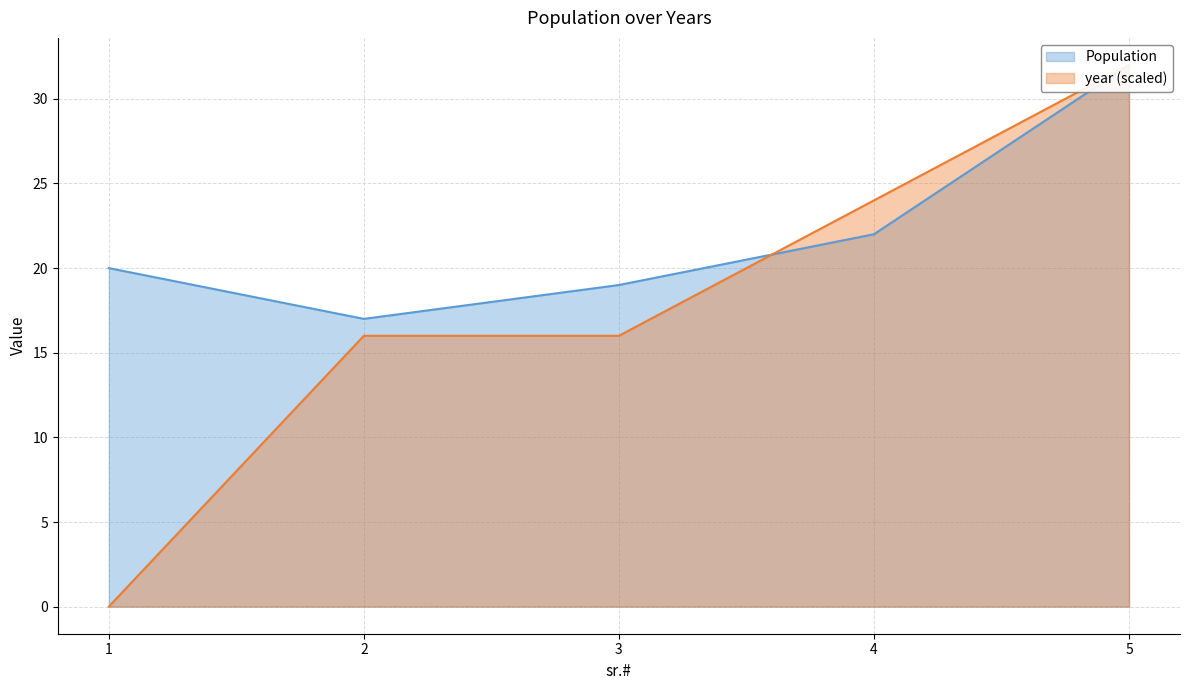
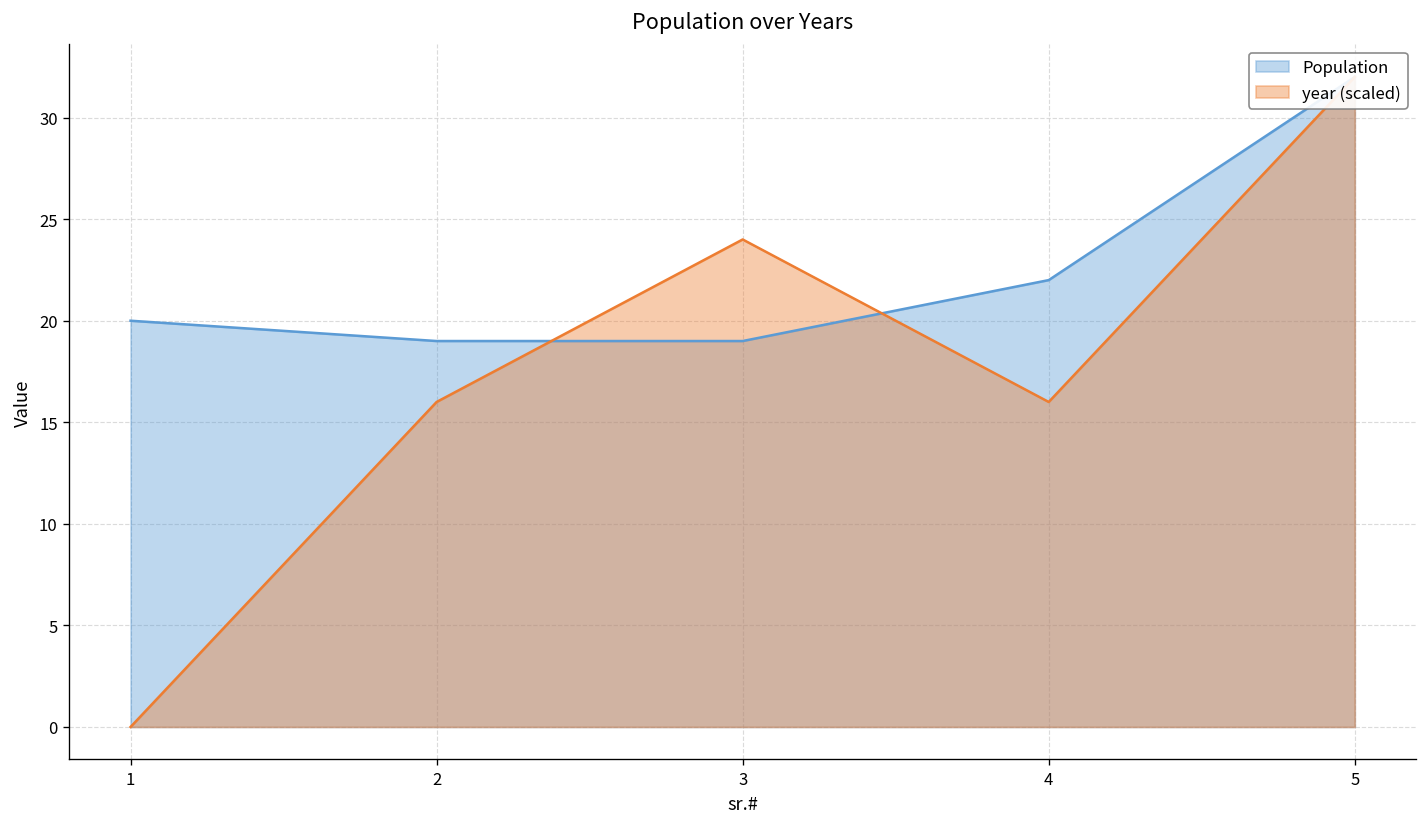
  {
    "Population": {
      "1": 20,
-     "2": 17,
+     "2": 19,
      "3": 19,
      "4": 22
    },
    "year (scaled)": {
      "1": 0.0,
      "2": 16.0,
-     "3": 16.0,
-     "4": 24.0
+     "3": 24.0,
+     "4": 16.0
    }
  }
